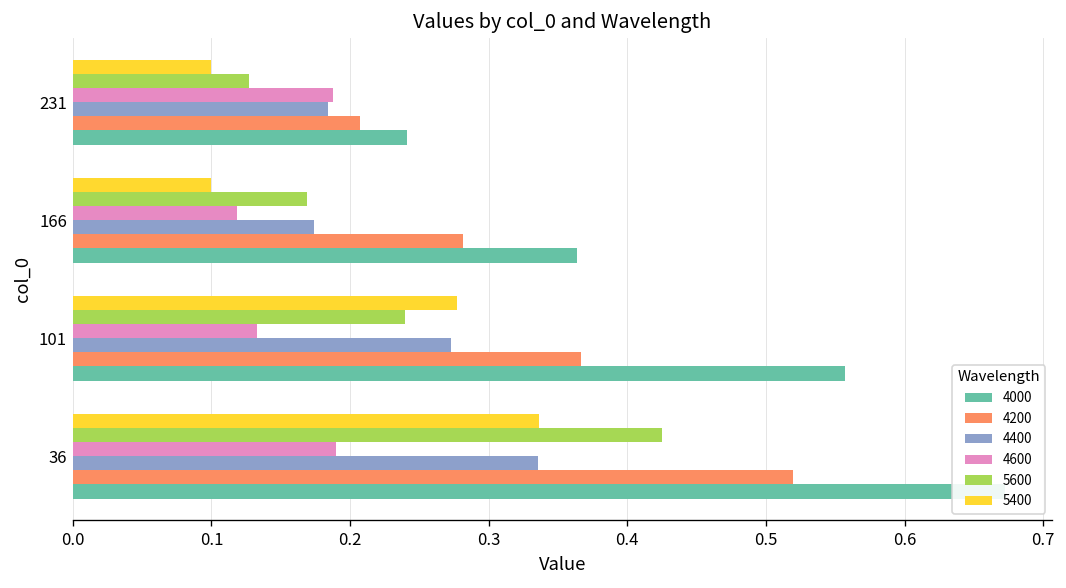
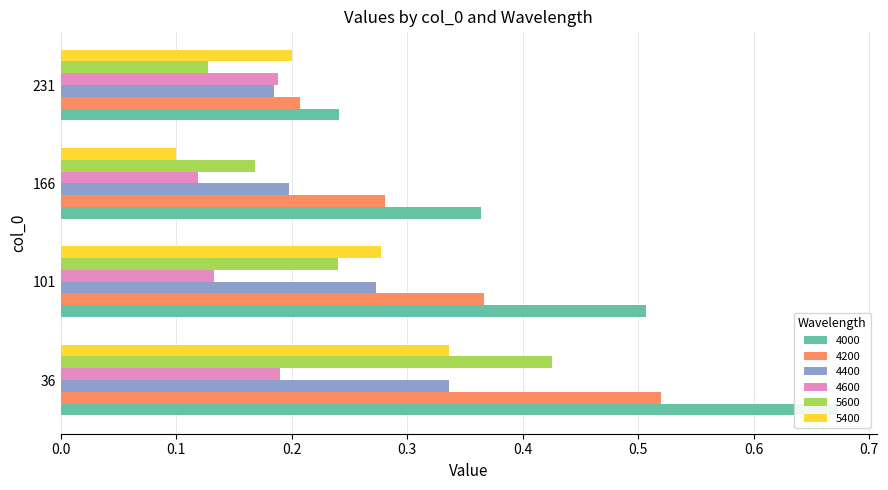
  {
    "4000": {
      "231": 0.241,
      "166": 0.364,
-     "101": 0.557
+     "101": 0.507
    },
    "4200": {
      "231": 0.207,
      "166": 0.281,
      "101": 0.367,
      "36": 0.519
    },
    "4400": {
      "231": 0.184,
-     "166": 0.174,
+     "166": 0.197,
      "101": 0.273,
      "36": 0.336
    },
    "4600": {
      "231": 0.188,
      "166": 0.119,
      "101": 0.133,
      "36": 0.190
    },
    "5600": {
      "231": 0.127,
      "166": 0.169,
      "101": 0.240,
      "36": 0.425
    },
    "5400": {
-     "231": 0.1,
+     "231": 0.2,
      "166": 0.1,
      "101": 0.277,
      "36": 0.336
    }
  }
